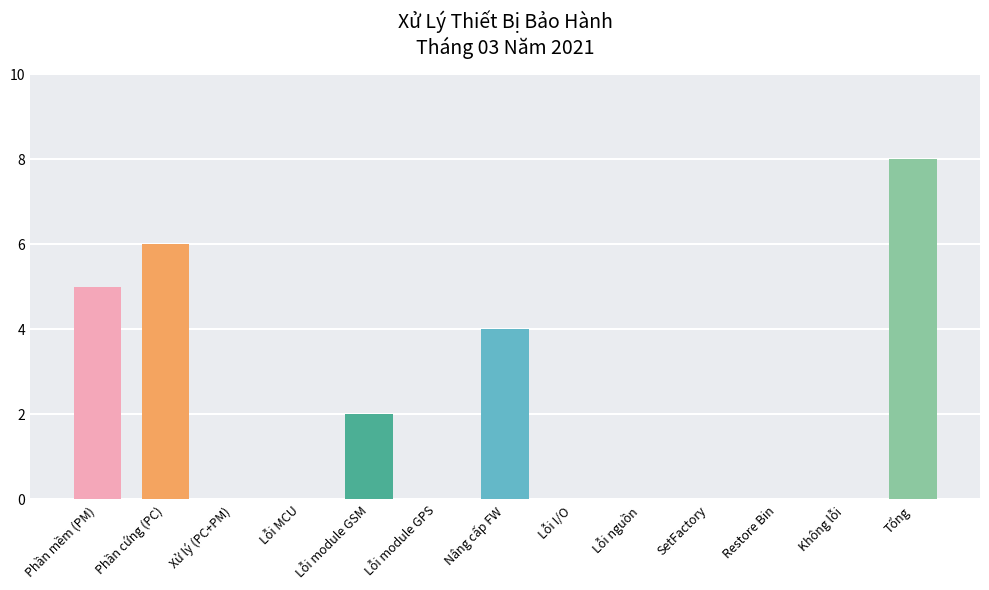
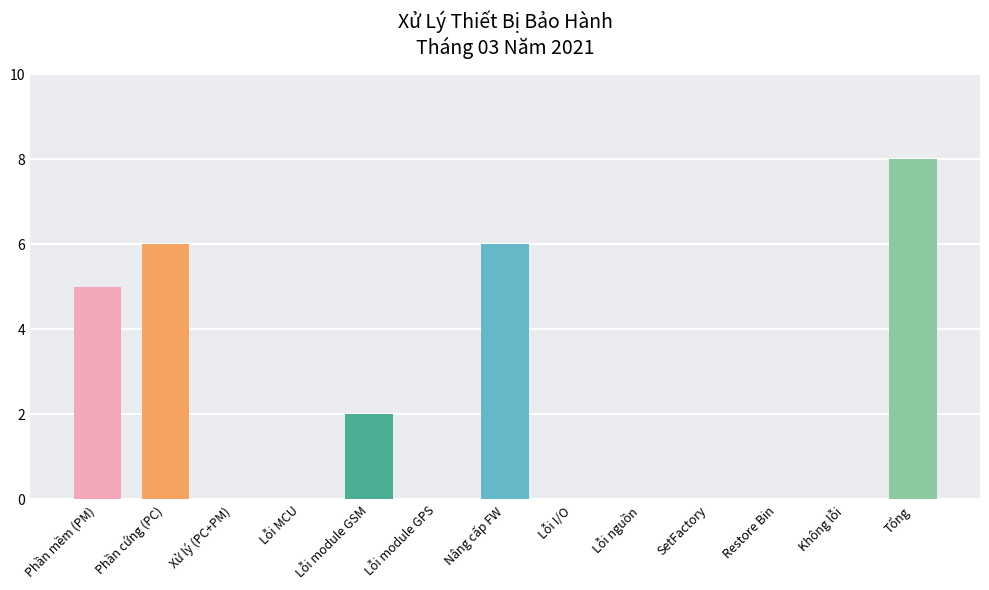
  {
    "Phần mềm (PM)": 5,
    "Phần cứng (PC)": 6,
    "Xử lý (PC+PM)": 0,
    "Lỗi MCU": 0,
    "Lỗi module GSM": 2,
    "Lỗi module GPS": 0,
-   "Nâng cấp FW": 4,
+   "Nâng cấp FW": 6,
    "Lỗi I/O": 0,
    "Lỗi nguồn": 0,
    "SetFactory": 0,
    "Restore Bin": 0,
    "Không lỗi": 0,
    "Tổng": 8
  }
